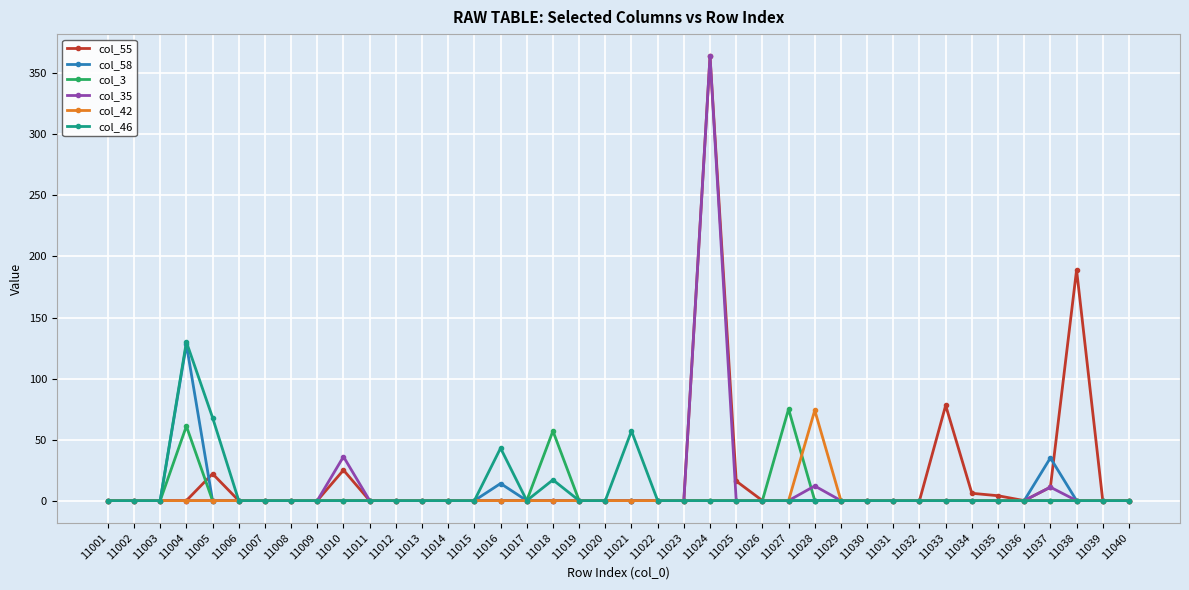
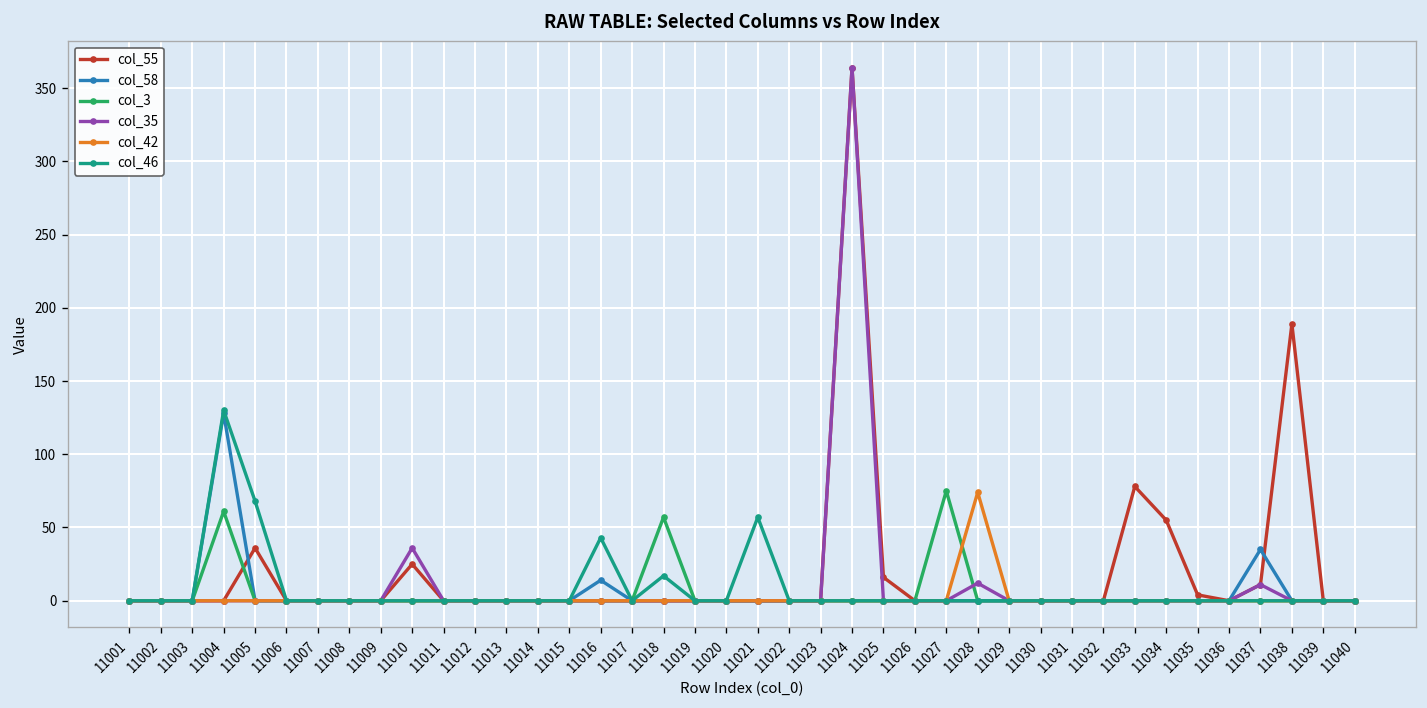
  {
    "col_55": {
-     "11005": 22,
+     "11005": 36,
      "11010": 25,
      "11025": 16,
      "11033": 78,
-     "11034": 6,
+     "11034": 55,
      "11035": 4,
      "11038": 189
    },
    "col_58": {
      "11016": 14,
      "11037": 35
    },
    "col_35": {
      "11010": 36,
      "11028": 12
    },
    "col_42": {
      "11028": 74
    }
  }
